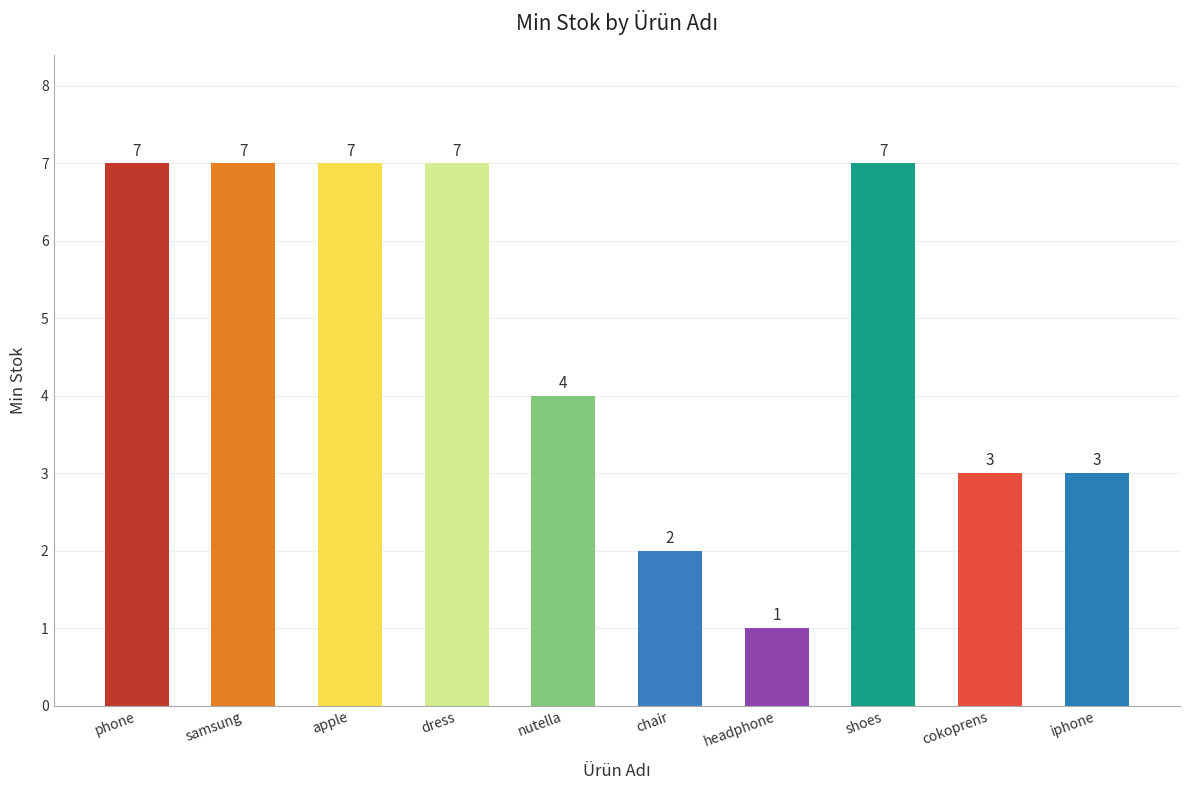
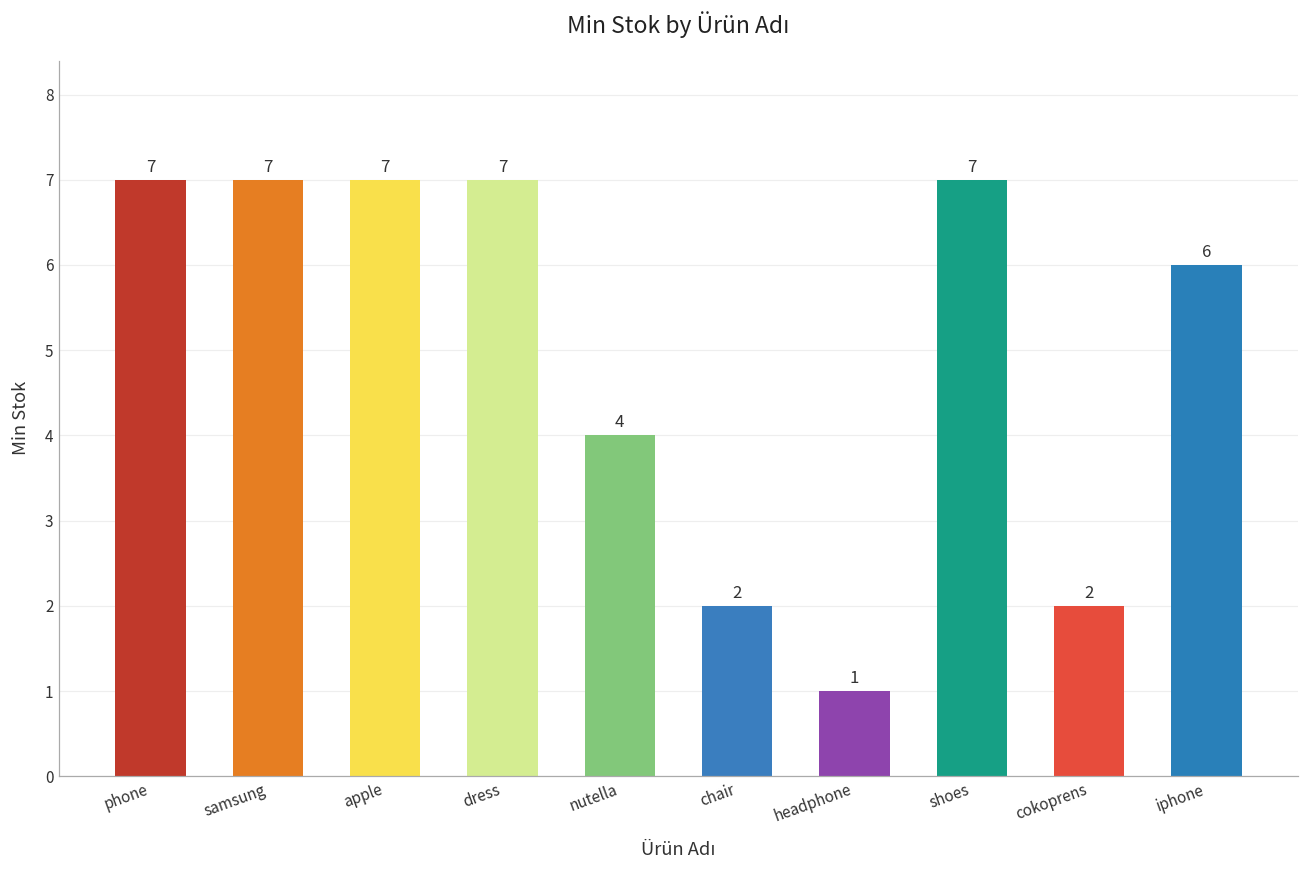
  {
    "phone": 7,
    "samsung": 7,
    "apple": 7,
    "dress": 7,
    "nutella": 4,
    "chair": 2,
    "headphone": 1,
    "shoes": 7,
-   "cokoprens": 3,
-   "iphone": 3
+   "cokoprens": 2,
+   "iphone": 6
  }
